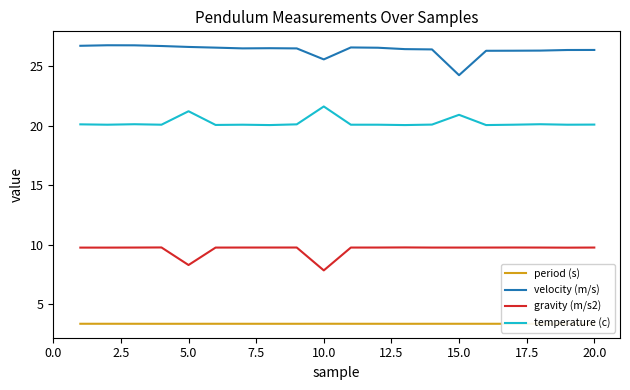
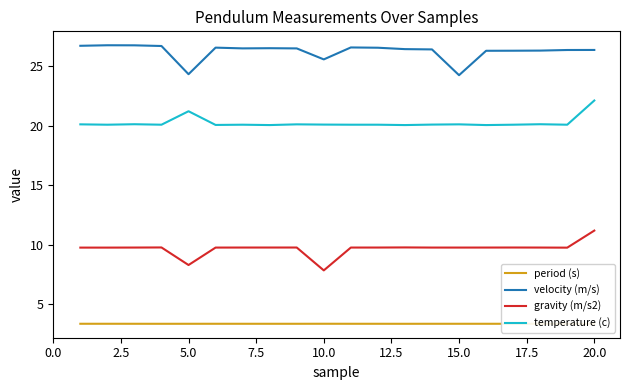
  {
    "period (s)": {
      "5.0": 3.4,
      "10.0": 3.4,
      "15.0": 3.4
    },
    "velocity (m/s)": {
-     "5.0": 26.6,
+     "5.0": 24.3,
      "10.0": 25.5,
      "15.0": 24.2,
      "20.0": 26.3
    },
    "gravity (m/s2)": {
      "5.0": 8.3,
      "10.0": 7.9,
      "15.0": 9.8,
-     "20.0": 9.8
+     "20.0": 11.2
    },
    "temperature (c)": {
      "5.0": 21.2,
-     "10.0": 21.6,
-     "15.0": 20.9,
-     "20.0": 20.1
+     "10.0": 20.1,
+     "15.0": 20.1,
+     "20.0": 22.1
    }
  }
